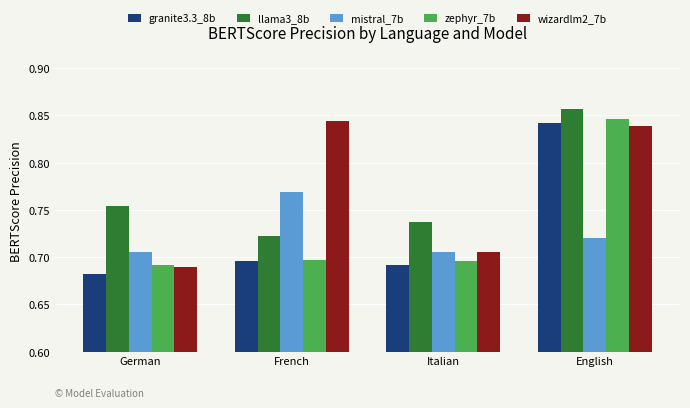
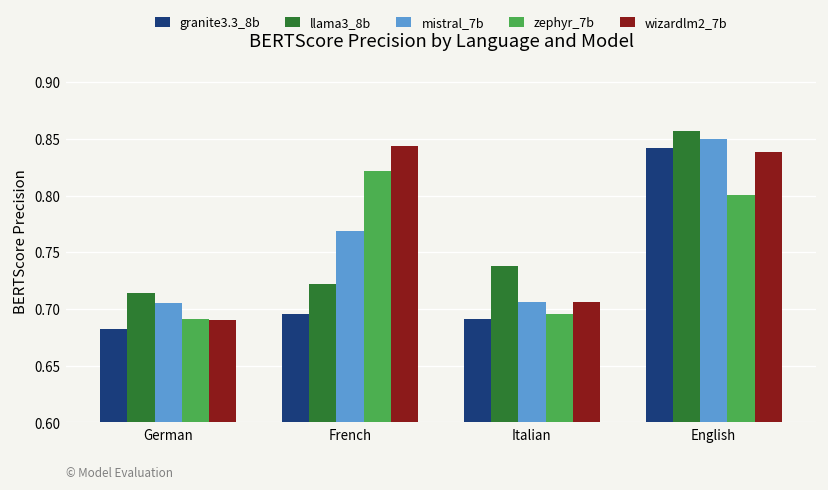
  {
    "granite3.3_8b": {
      "German": 0.68,
      "French": 0.70,
      "Italian": 0.69,
      "English": 0.84
    },
    "llama3_8b": {
-     "German": 0.75,
+     "German": 0.71,
      "French": 0.72,
      "Italian": 0.74,
      "English": 0.86
    },
    "mistral_7b": {
      "German": 0.71,
      "French": 0.77,
      "Italian": 0.71,
-     "English": 0.72
+     "English": 0.85
    },
    "zephyr_7b": {
      "German": 0.69,
-     "French": 0.70,
+     "French": 0.82,
      "Italian": 0.70,
-     "English": 0.85
+     "English": 0.80
    },
    "wizardlm2_7b": {
      "German": 0.69,
      "French": 0.84,
      "Italian": 0.71,
      "English": 0.84
    }
  }
